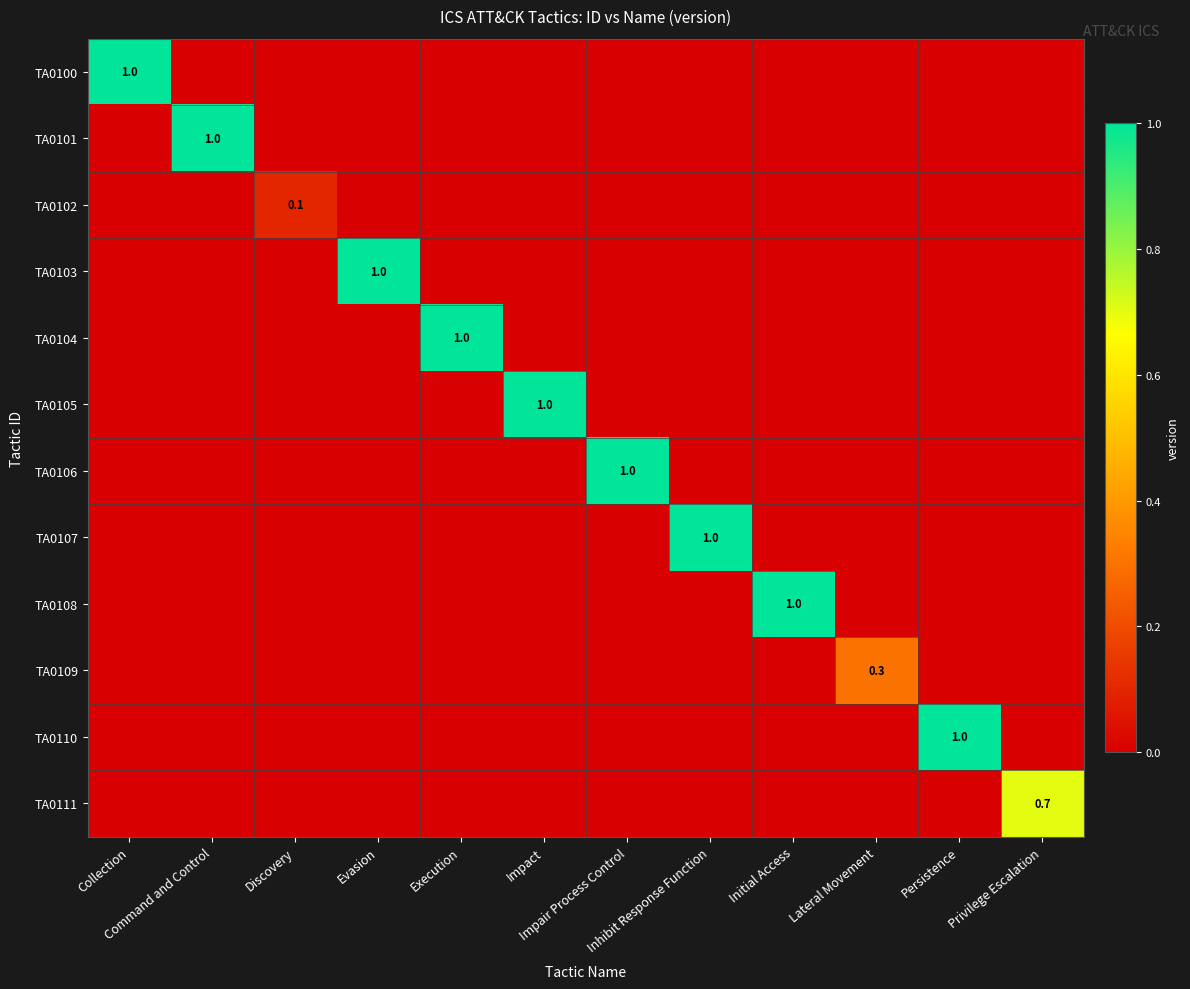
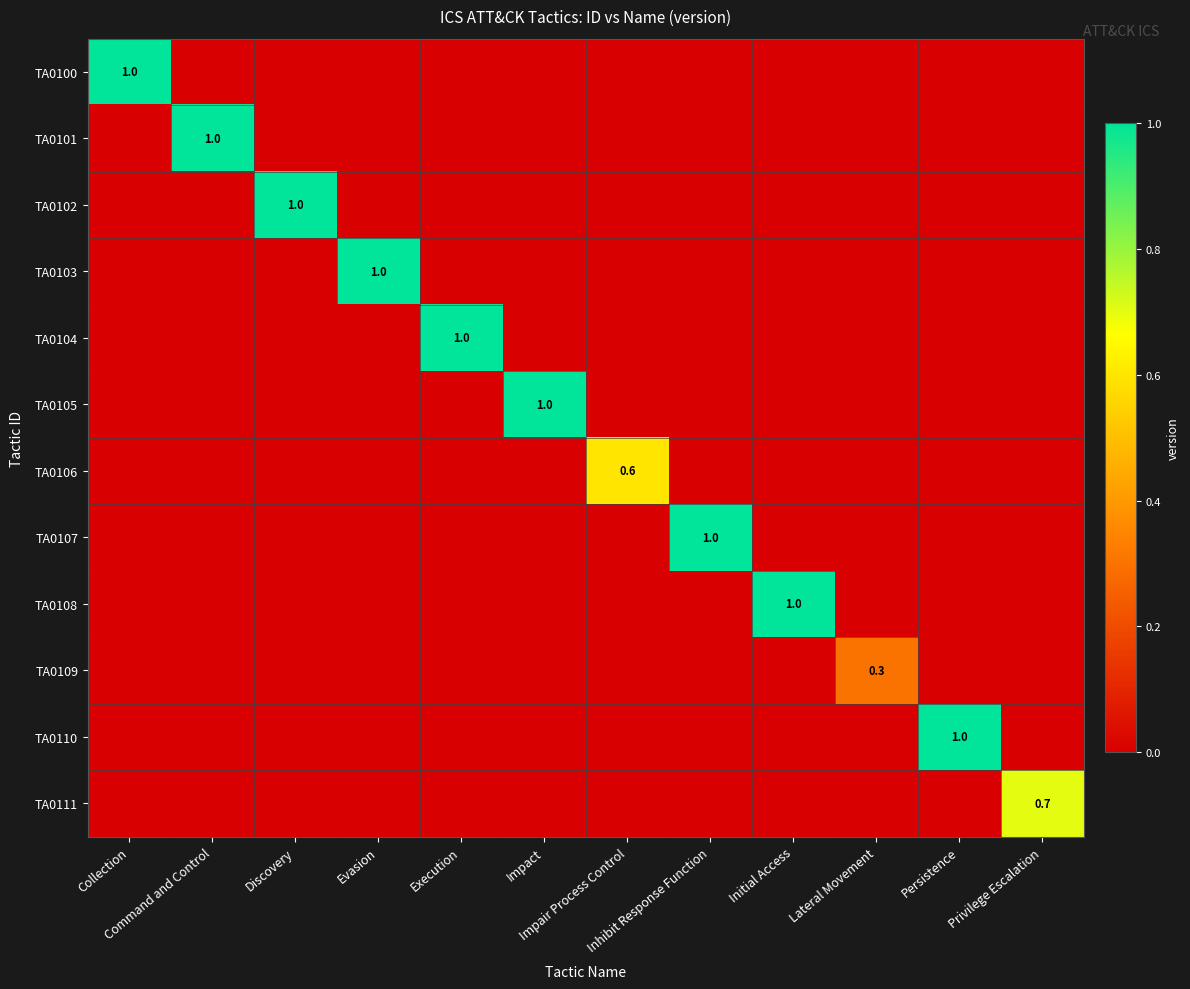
  {
    "TA0100": {
      "Collection": 1.0
    },
    "TA0101": {
      "Command and Control": 1.0
    },
    "TA0102": {
-     "Discovery": 0.1
+     "Discovery": 1.0
    },
    "TA0103": {
      "Evasion": 1.0
    },
    "TA0104": {
      "Execution": 1.0
    },
    "TA0105": {
      "Impact": 1.0
    },
    "TA0106": {
-     "Impair Process Control": 1.0
+     "Impair Process Control": 0.6
    },
    "TA0107": {
      "Inhibit Response Function": 1.0
    },
    "TA0108": {
      "Initial Access": 1.0
    },
    "TA0109": {
      "Lateral Movement": 0.3
    },
    "TA0110": {
      "Persistence": 1.0
    },
    "TA0111": {
      "Privilege Escalation": 0.7
    }
  }
